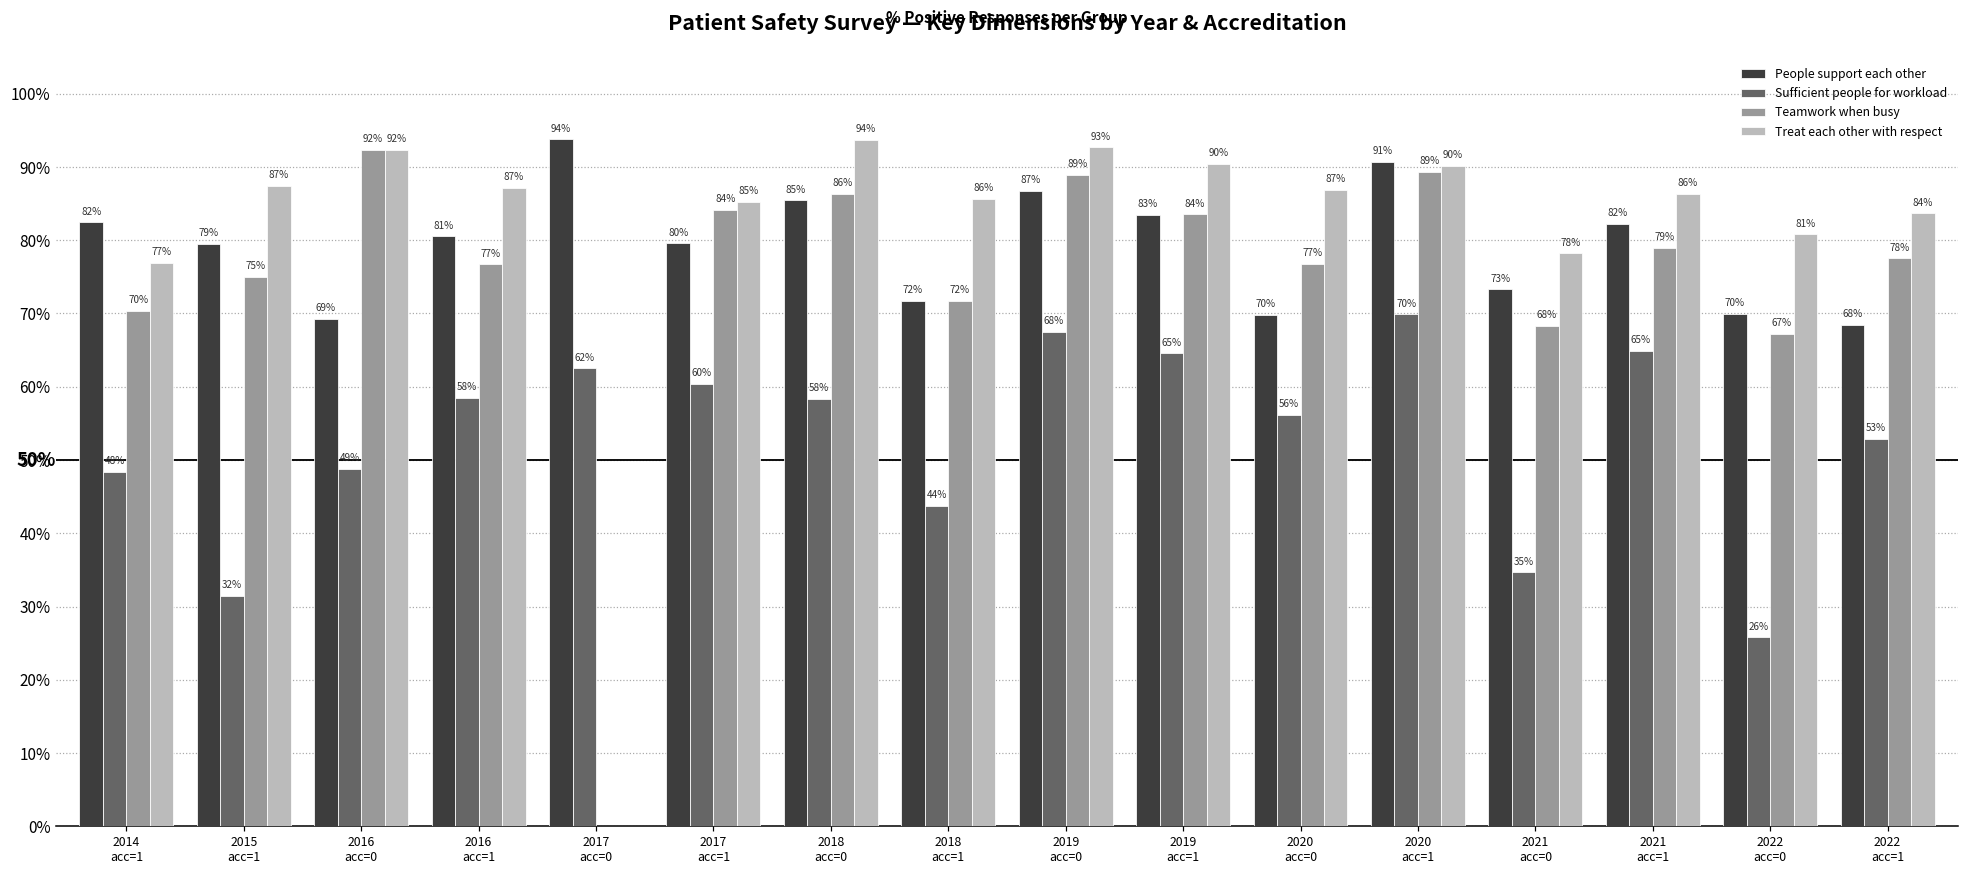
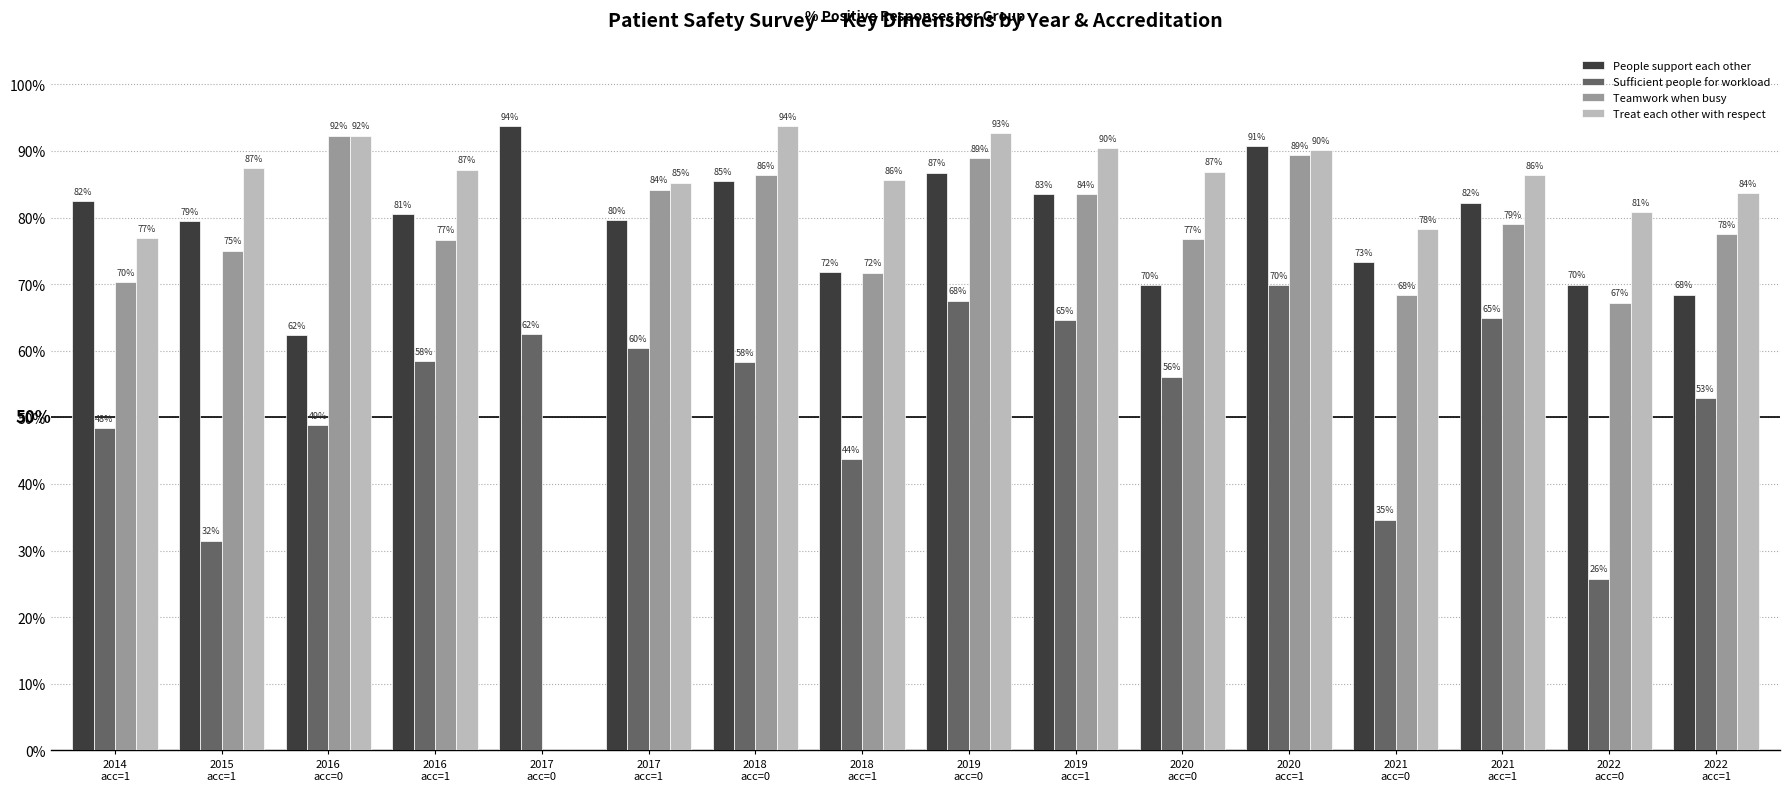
  {
    "People support each other": {
      "2014 acc=1": "82%",
      "2015 acc=1": "79%",
-     "2016 acc=0": "69%",
+     "2016 acc=0": "62%",
      "2016 acc=1": "81%",
      "2017 acc=0": "94%",
      "2017 acc=1": "80%",
      "2018 acc=0": "85%",
      "2018 acc=1": "72%",
      "2019 acc=0": "87%",
      "2019 acc=1": "83%",
      "2020 acc=0": "70%",
      "2020 acc=1": "91%",
      "2021 acc=0": "73%",
      "2021 acc=1": "82%",
      "2022 acc=0": "70%",
      "2022 acc=1": "68%"
    },
    "Sufficient people for workload": {
      "2014 acc=1": "48%",
      "2015 acc=1": "32%",
      "2016 acc=0": "49%",
      "2016 acc=1": "58%",
      "2017 acc=0": "62%",
      "2017 acc=1": "60%",
      "2018 acc=0": "58%",
      "2018 acc=1": "44%",
      "2019 acc=0": "68%",
      "2019 acc=1": "65%",
      "2020 acc=0": "56%",
      "2020 acc=1": "70%",
      "2021 acc=0": "35%",
      "2021 acc=1": "65%",
      "2022 acc=0": "26%",
      "2022 acc=1": "53%"
    }
  }
